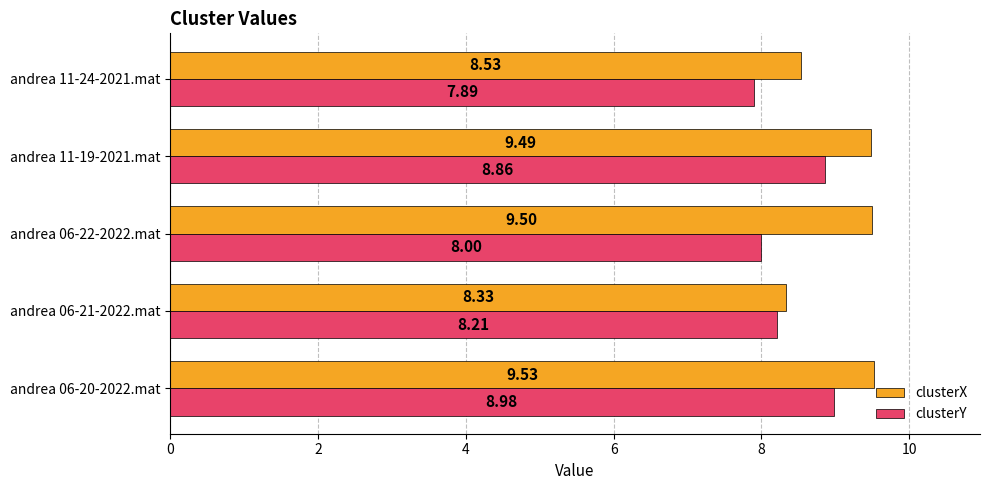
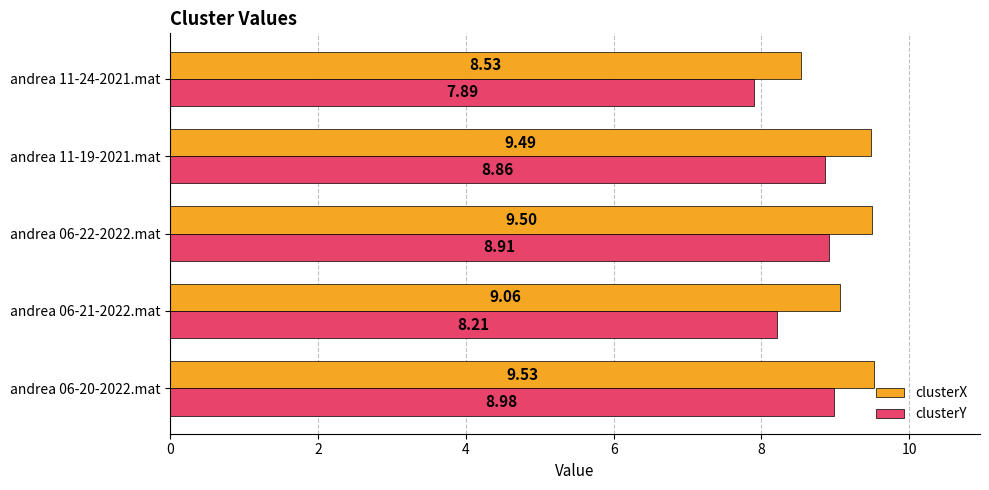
  {
    "clusterX": {
      "andrea 11-24-2021.mat": 8.53,
      "andrea 11-19-2021.mat": 9.49,
      "andrea 06-22-2022.mat": 9.50,
-     "andrea 06-21-2022.mat": 8.33,
+     "andrea 06-21-2022.mat": 9.06,
      "andrea 06-20-2022.mat": 9.53
    },
    "clusterY": {
      "andrea 11-24-2021.mat": 7.89,
      "andrea 11-19-2021.mat": 8.86,
-     "andrea 06-22-2022.mat": 8.00,
+     "andrea 06-22-2022.mat": 8.91,
      "andrea 06-21-2022.mat": 8.21,
      "andrea 06-20-2022.mat": 8.98
    }
  }
